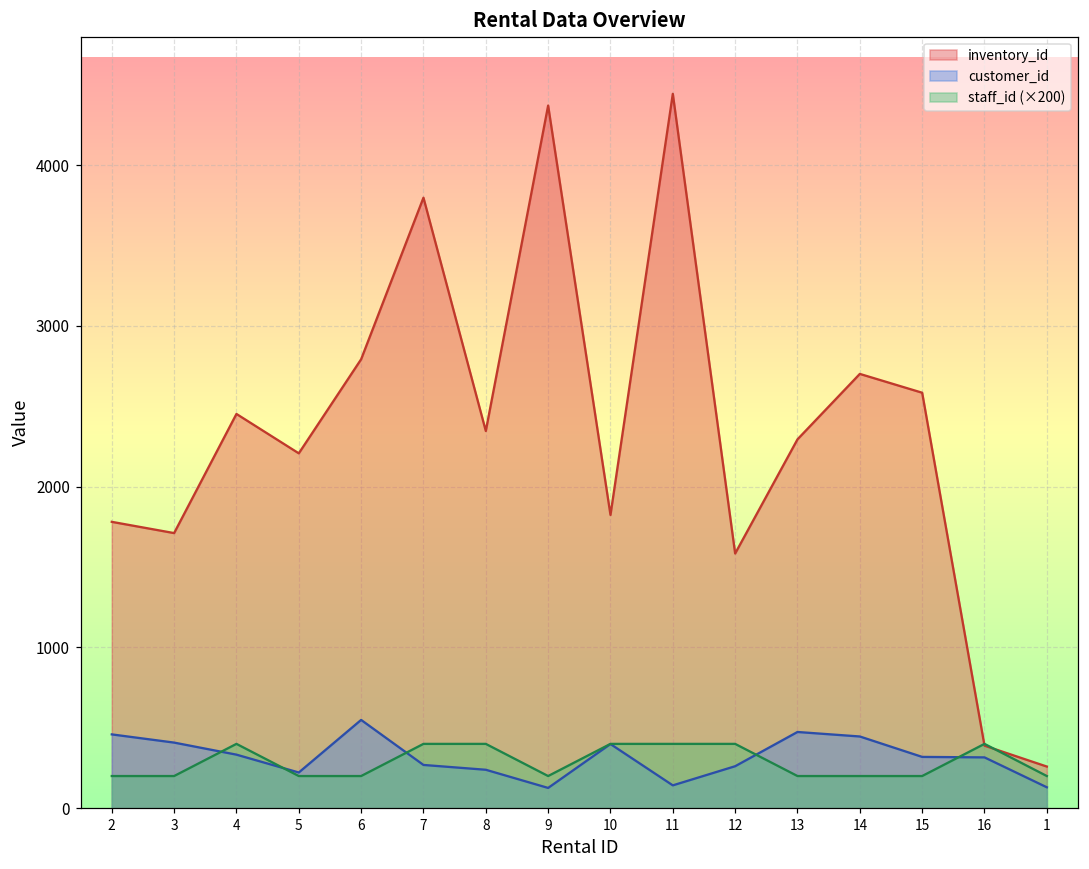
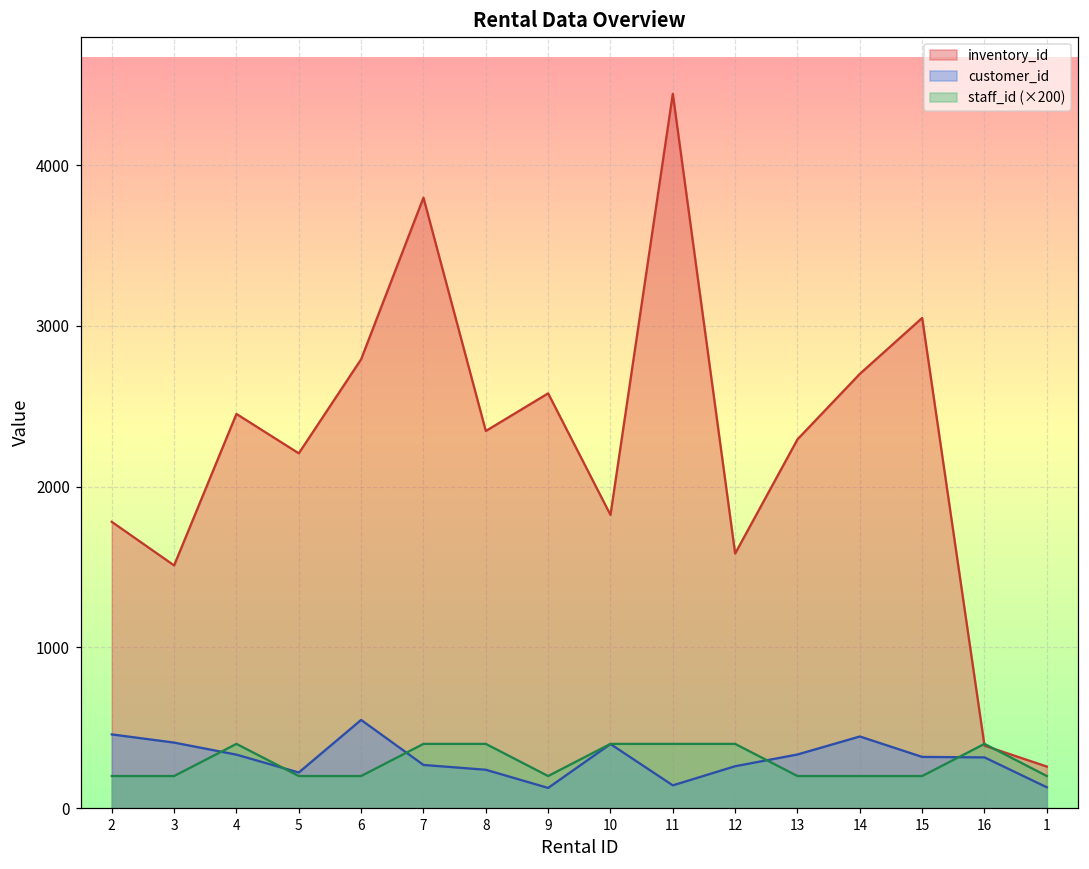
  {
    "inventory_id": {
      "2": 1780,
-     "3": 1710,
+     "3": 1510,
      "4": 2450,
      "5": 2210,
      "6": 2790,
      "7": 3800,
      "8": 2350,
-     "9": 4370,
+     "9": 2580,
      "10": 1820,
      "11": 4440,
      "12": 1580,
      "13": 2290,
      "14": 2700,
-     "15": 2580,
+     "15": 3050,
      "1": 260
    },
    "customer_id": {
      "2": 460,
      "3": 410,
      "4": 330,
      "5": 220,
      "6": 550,
      "7": 270,
      "8": 240,
      "9": 130,
      "11": 140,
      "12": 260,
-     "13": 470,
+     "13": 330,
      "14": 450,
      "15": 320,
      "16": 320,
      "1": 130
    },
    "staff_id (×200)": {
      "2": 200,
      "3": 200,
      "4": 400,
      "5": 200,
      "6": 200,
      "7": 400,
      "8": 400,
      "9": 200,
      "11": 400,
      "12": 400,
      "13": 200,
      "14": 200,
      "15": 200,
      "1": 200
    }
  }
